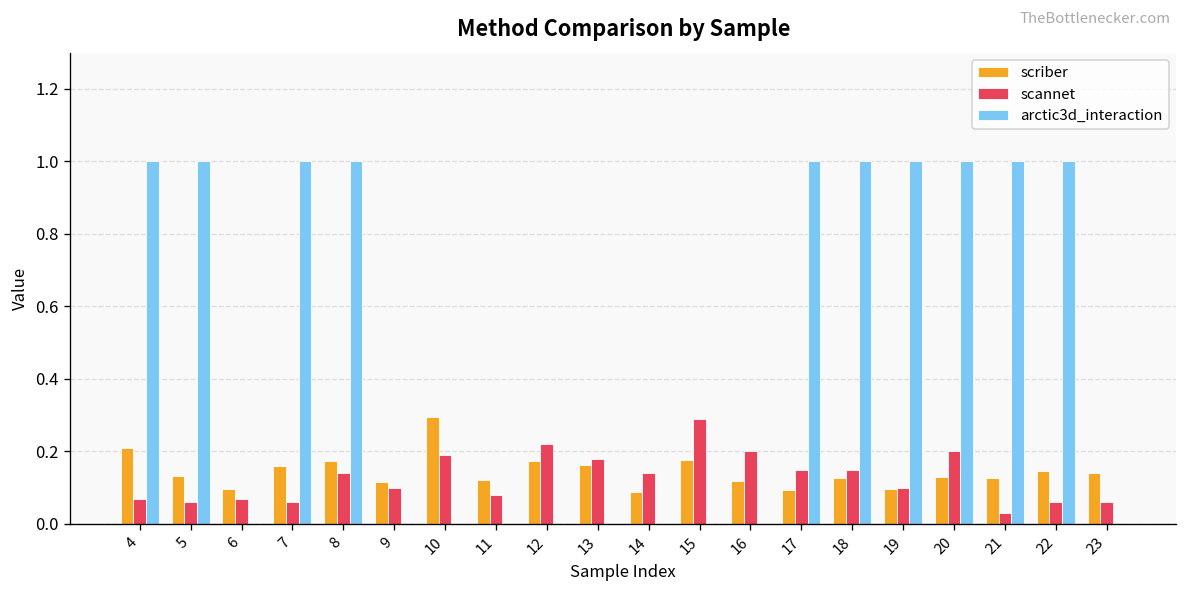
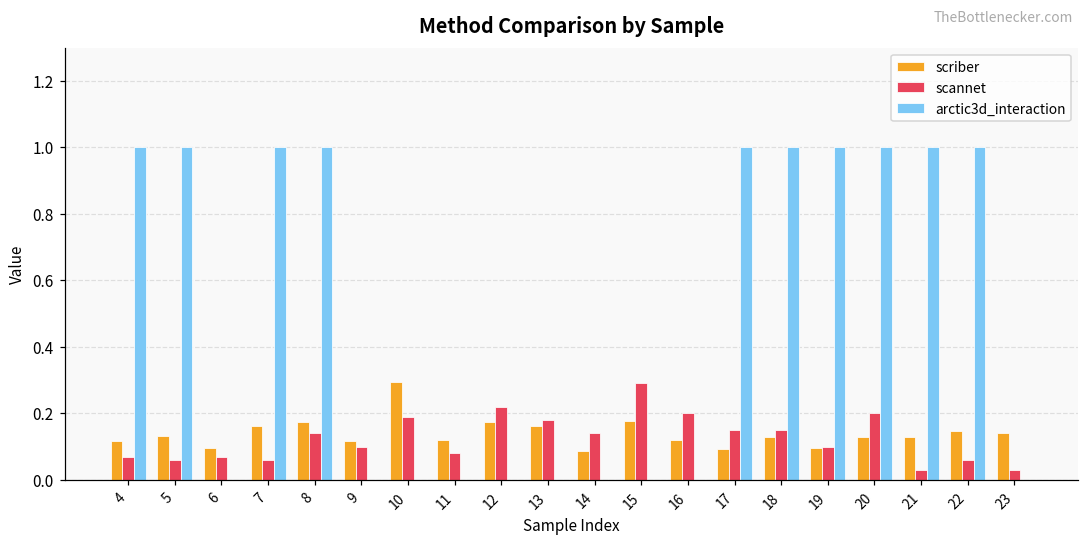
  {
    "scriber": {
-     "4": 0.21,
+     "4": 0.12,
      "5": 0.13,
      "6": 0.10,
      "7": 0.16,
      "8": 0.17,
      "9": 0.12,
      "10": 0.30,
      "11": 0.12,
      "12": 0.17,
      "13": 0.16,
      "14": 0.09,
      "15": 0.18,
      "16": 0.12,
      "17": 0.09,
      "18": 0.13,
      "19": 0.10,
      "20": 0.13,
      "21": 0.13,
      "22": 0.15,
      "23": 0.14
    },
    "scannet": {
      "4": 0.07,
      "5": 0.06,
      "6": 0.07,
      "7": 0.06,
      "8": 0.14,
      "9": 0.10,
      "10": 0.19,
      "11": 0.08,
      "12": 0.22,
      "13": 0.18,
      "14": 0.14,
      "15": 0.29,
      "16": 0.20,
      "17": 0.15,
      "18": 0.15,
      "19": 0.10,
      "20": 0.20,
      "21": 0.03,
      "22": 0.06,
-     "23": 0.06
+     "23": 0.03
    },
    "arctic3d_interaction": {
      "4": 1.00,
      "5": 1.00,
      "6": 0.00,
      "7": 1.00,
      "8": 1.00,
      "9": 0.00,
      "10": 0.00,
      "11": 0.00,
      "12": 0.00,
      "13": 0.00,
      "14": 0.00,
      "15": 0.00,
      "16": 0.00,
      "17": 1.00,
      "18": 1.00,
      "19": 1.00,
      "20": 1.00,
      "21": 1.00,
      "22": 1.00,
      "23": 0.00
    }
  }
